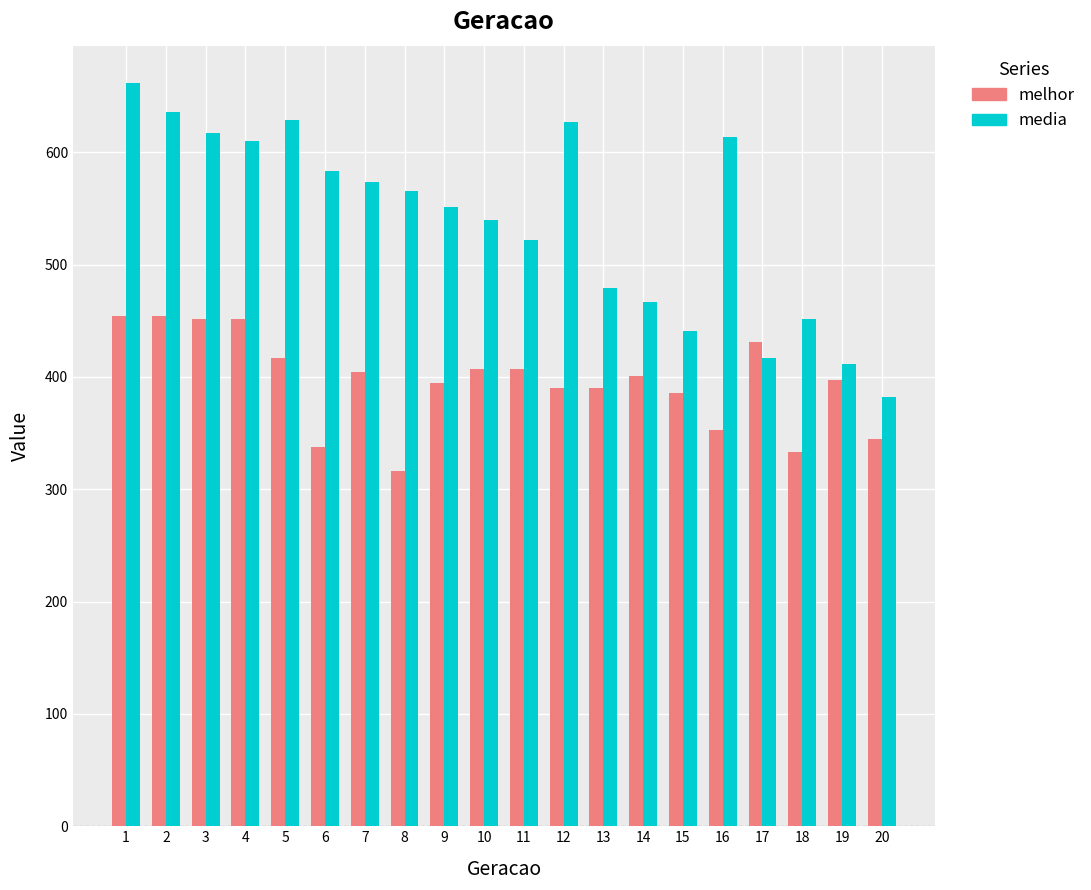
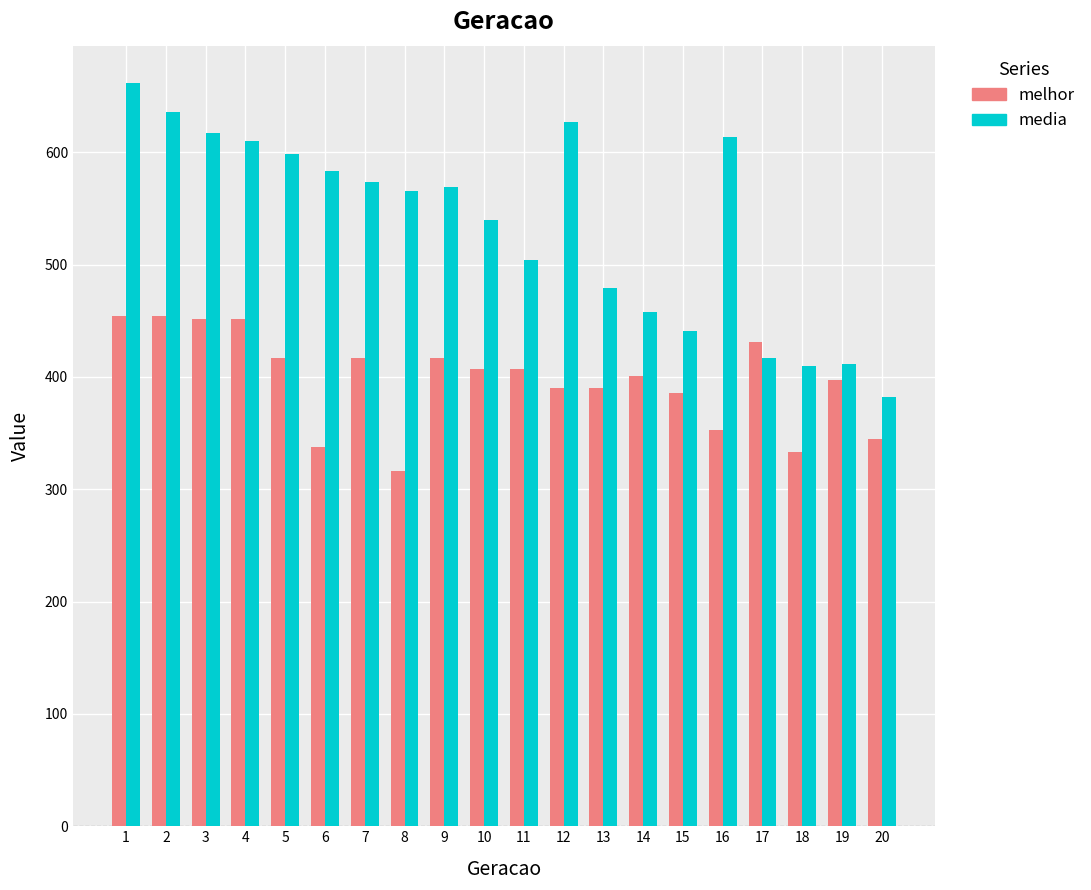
  {
    "melhor": {
      "1": 454,
      "2": 454,
      "3": 452,
      "4": 452,
      "5": 417,
      "6": 338,
-     "7": 404,
+     "7": 417,
      "8": 316,
-     "9": 395,
+     "9": 417,
      "10": 407,
      "11": 407,
      "12": 390,
      "13": 390,
      "14": 401,
      "15": 386,
      "16": 353,
      "17": 431,
      "18": 333,
      "19": 397,
      "20": 345
    },
    "media": {
      "1": 662,
      "2": 636,
      "3": 617,
      "4": 610,
-     "5": 628,
+     "5": 598,
      "6": 583,
      "7": 574,
      "8": 565,
-     "9": 552,
+     "9": 569,
      "10": 540,
-     "11": 522,
+     "11": 504,
      "12": 627,
      "13": 479,
-     "14": 466,
+     "14": 458,
      "15": 441,
      "16": 614,
      "17": 417,
-     "18": 452,
+     "18": 410,
      "19": 411,
      "20": 382
    }
  }
